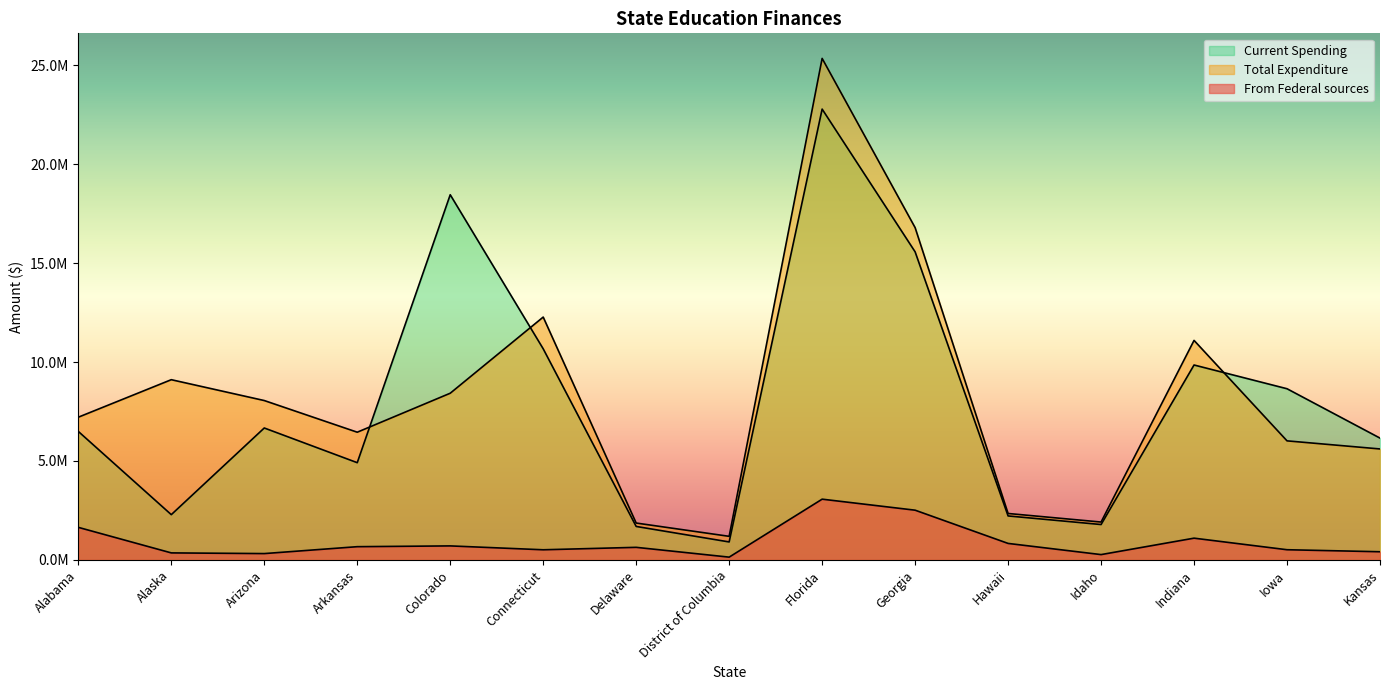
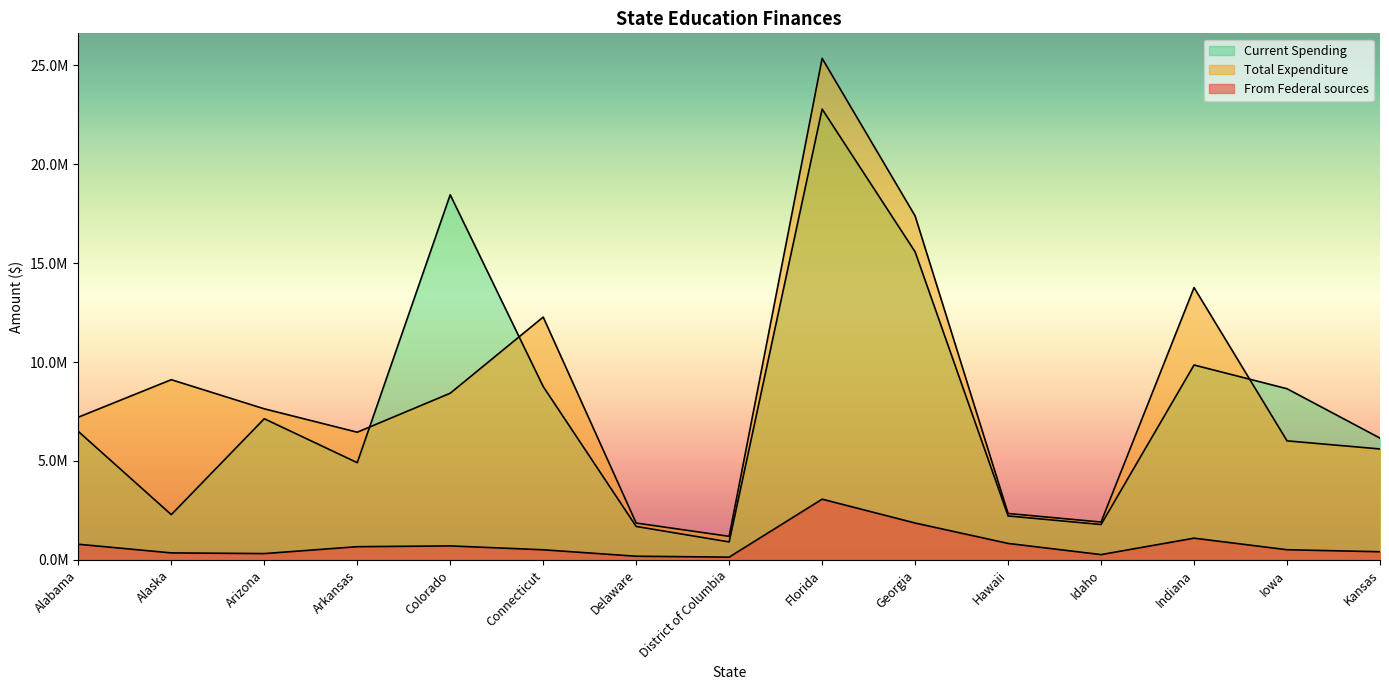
  {
    "Current Spending": {
      "Alabama": 6500000,
      "Alaska": 2300000,
-     "Arizona": 6700000,
+     "Arizona": 7100000,
      "Arkansas": 4900000,
      "Colorado": 18500000,
-     "Connecticut": 10700000,
+     "Connecticut": 8800000,
      "Delaware": 1700000,
      "District of Columbia": 900000,
      "Florida": 22800000,
      "Georgia": 15600000,
      "Indiana": 9900000,
      "Iowa": 8700000,
      "Kansas": 6200000
    },
    "Total Expenditure": {
      "Alabama": 7200000,
      "Alaska": 9100000,
-     "Arizona": 8100000,
+     "Arizona": 7600000,
      "Arkansas": 6500000,
      "Colorado": 8400000,
      "Connecticut": 12300000,
      "Delaware": 1900000,
      "District of Columbia": 1200000,
      "Florida": 25400000,
-     "Georgia": 16800000,
-     "Indiana": 11100000,
+     "Georgia": 17400000,
+     "Indiana": 13800000,
      "Iowa": 6000000,
      "Kansas": 5600000
    },
    "From Federal sources": {
-     "Alabama": 1600000,
+     "Alabama": 800000,
      "Alaska": 400000,
      "Arizona": 300000,
      "Arkansas": 700000,
      "Colorado": 700000,
      "Connecticut": 500000,
-     "Delaware": 600000,
+     "Delaware": 200000,
      "District of Columbia": 100000,
      "Florida": 3100000,
-     "Georgia": 2500000,
+     "Georgia": 1900000,
      "Hawaii": 800000,
      "Idaho": 300000,
      "Indiana": 1100000,
      "Iowa": 500000,
      "Kansas": 400000
    }
  }
